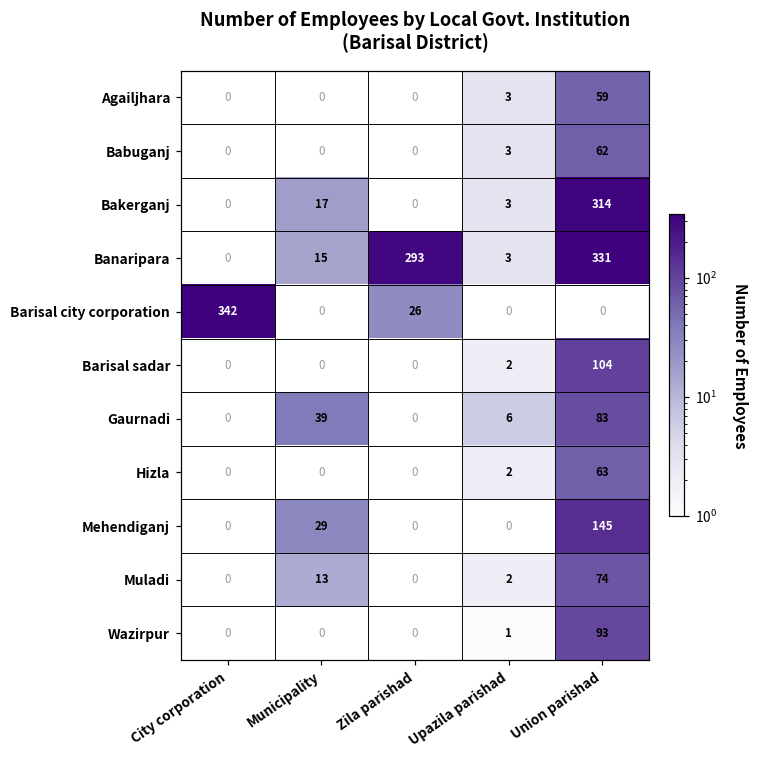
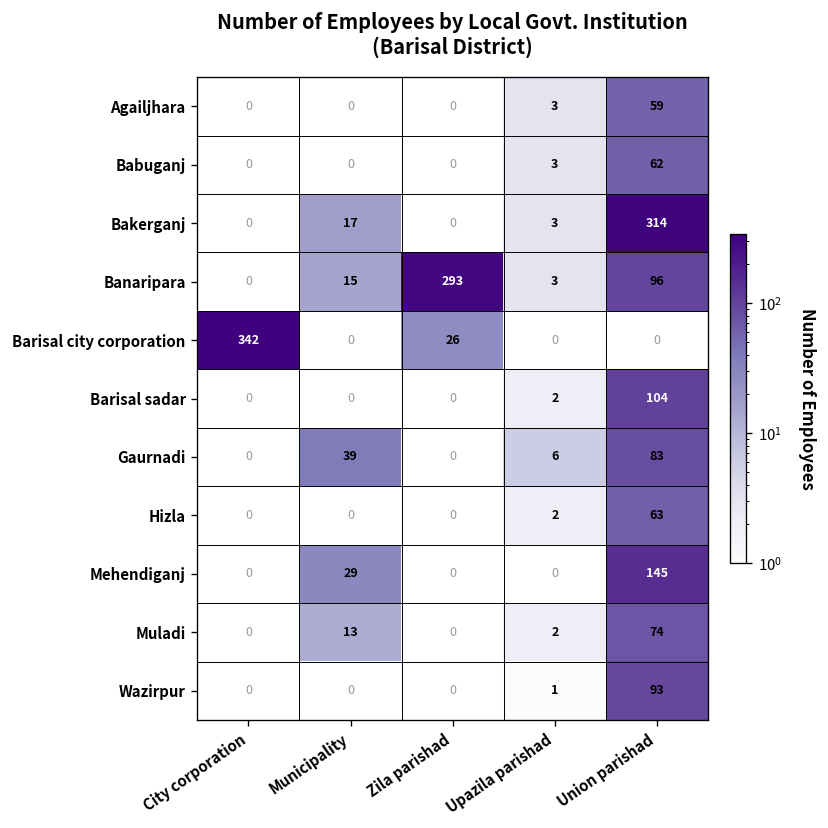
  {
    "Agailjhara": {
      "Upazila parishad": 3,
      "Union parishad": 59
    },
    "Babuganj": {
      "Upazila parishad": 3,
      "Union parishad": 62
    },
    "Bakerganj": {
      "Municipality": 17,
      "Upazila parishad": 3,
      "Union parishad": 314
    },
    "Banaripara": {
      "Municipality": 15,
      "Zila parishad": 293,
      "Upazila parishad": 3,
-     "Union parishad": 331
+     "Union parishad": 96
    },
    "Barisal city corporation": {
      "City corporation": 342,
      "Zila parishad": 26
    },
    "Barisal sadar": {
      "Upazila parishad": 2,
      "Union parishad": 104
    },
    "Gaurnadi": {
      "Municipality": 39,
      "Upazila parishad": 6,
      "Union parishad": 83
    },
    "Hizla": {
      "Upazila parishad": 2,
      "Union parishad": 63
    },
    "Mehendiganj": {
      "Municipality": 29,
      "Union parishad": 145
    },
    "Muladi": {
      "Municipality": 13,
      "Upazila parishad": 2,
      "Union parishad": 74
    },
    "Wazirpur": {
      "Upazila parishad": 1,
      "Union parishad": 93
    }
  }
